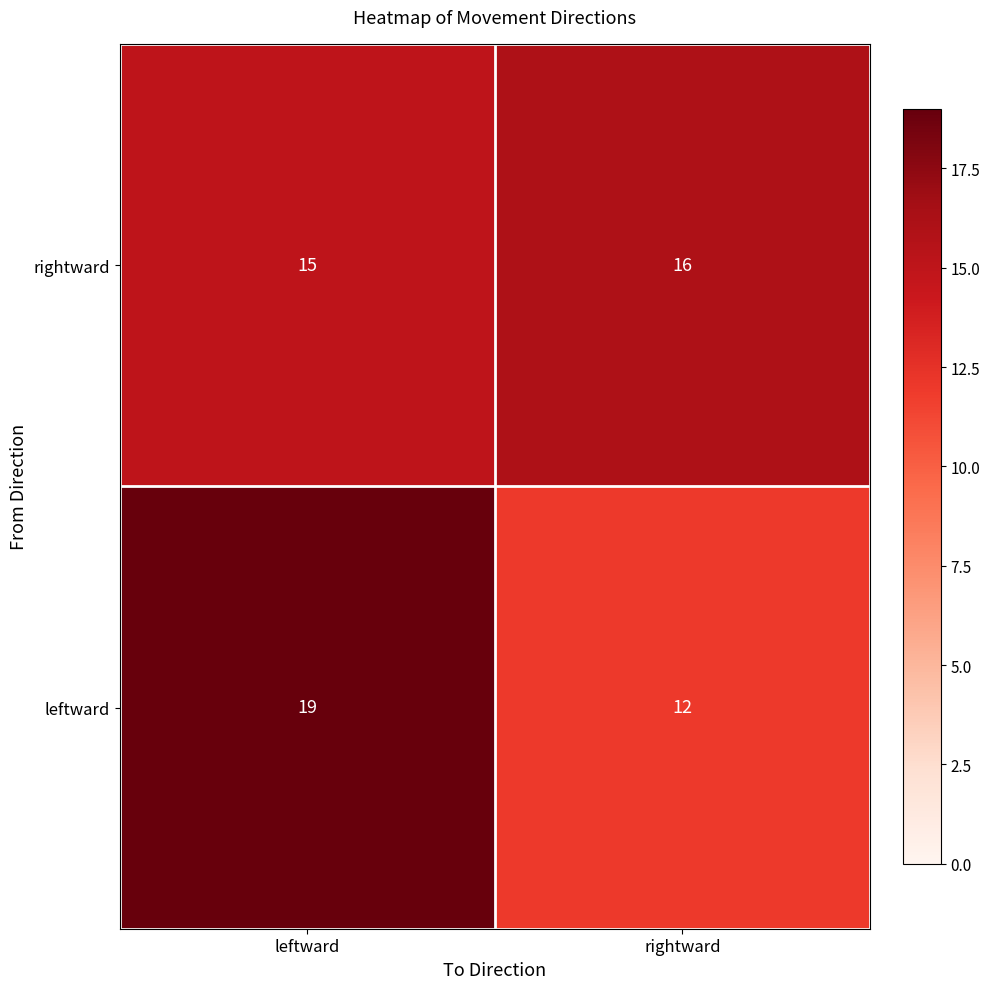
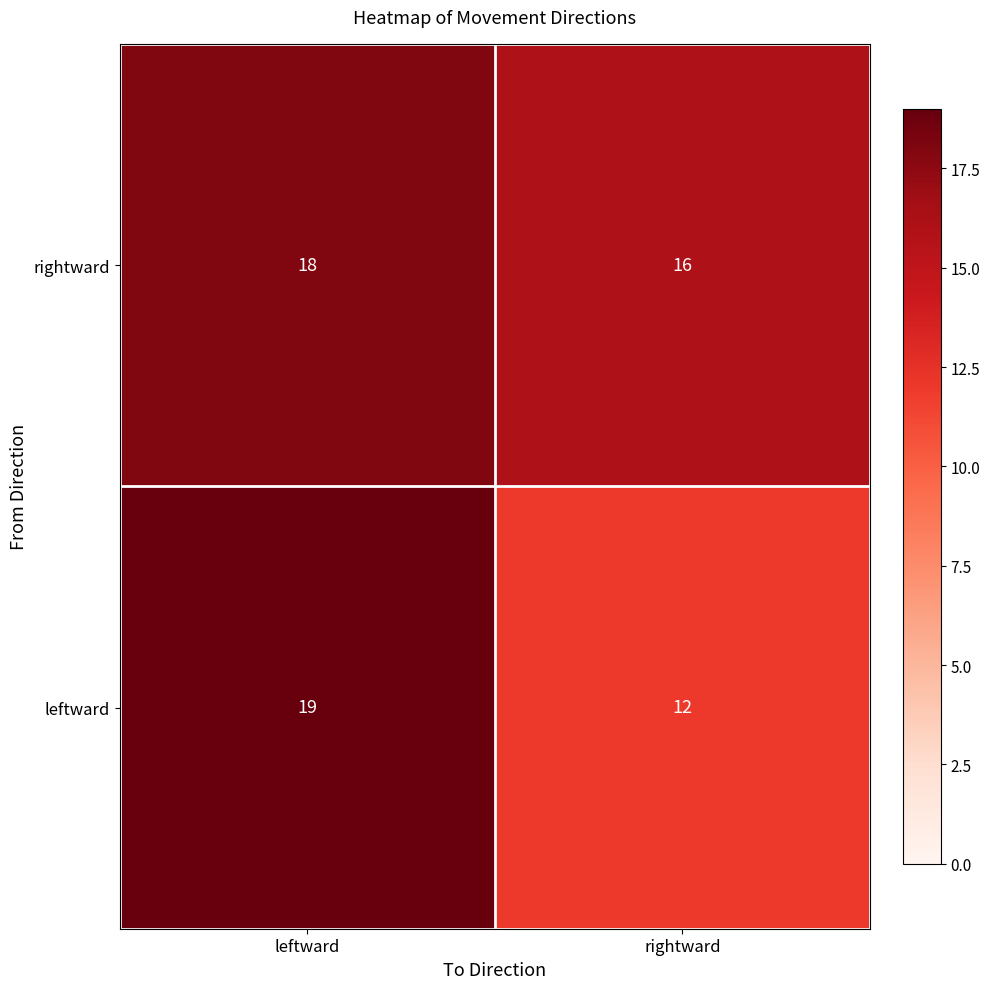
  {
    "rightward": {
-     "leftward": 15,
+     "leftward": 18,
      "rightward": 16
    },
    "leftward": {
      "leftward": 19,
      "rightward": 12
    }
  }
